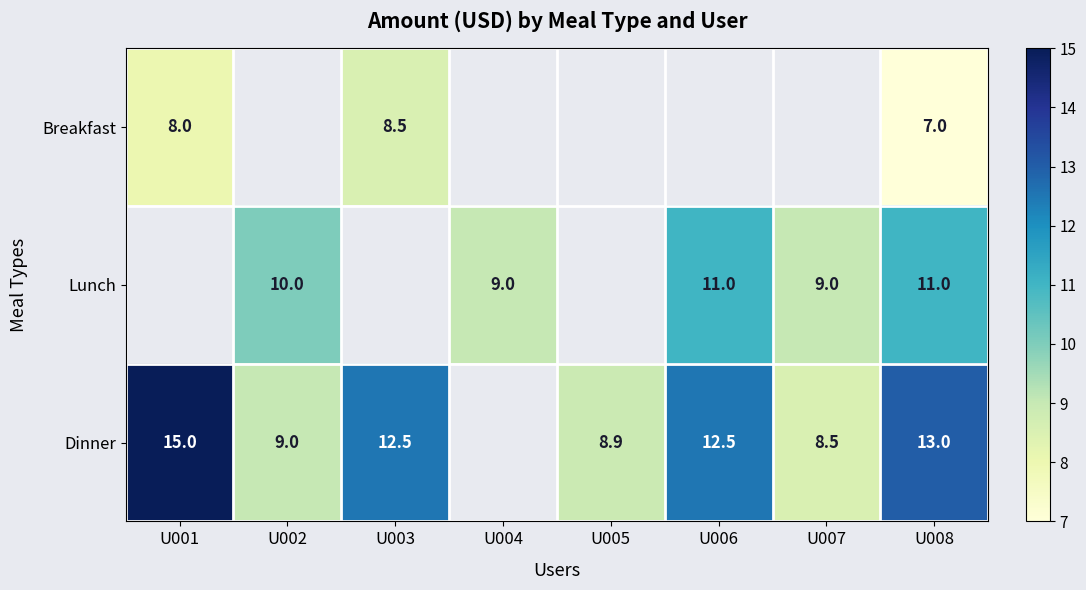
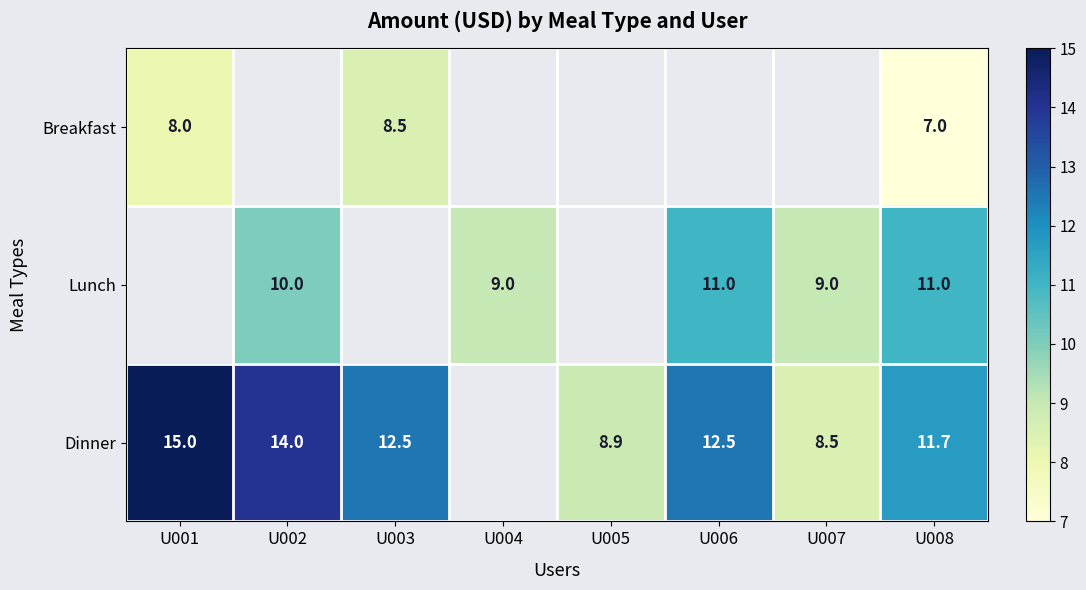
  {
    "Breakfast": {
      "U001": 8.0,
      "U003": 8.5,
      "U008": 7.0
    },
    "Lunch": {
      "U002": 10.0,
      "U004": 9.0,
      "U006": 11.0,
      "U007": 9.0,
      "U008": 11.0
    },
    "Dinner": {
      "U001": 15.0,
-     "U002": 9.0,
+     "U002": 14.0,
      "U003": 12.5,
      "U005": 8.9,
      "U006": 12.5,
      "U007": 8.5,
-     "U008": 13.0
+     "U008": 11.7
    }
  }
